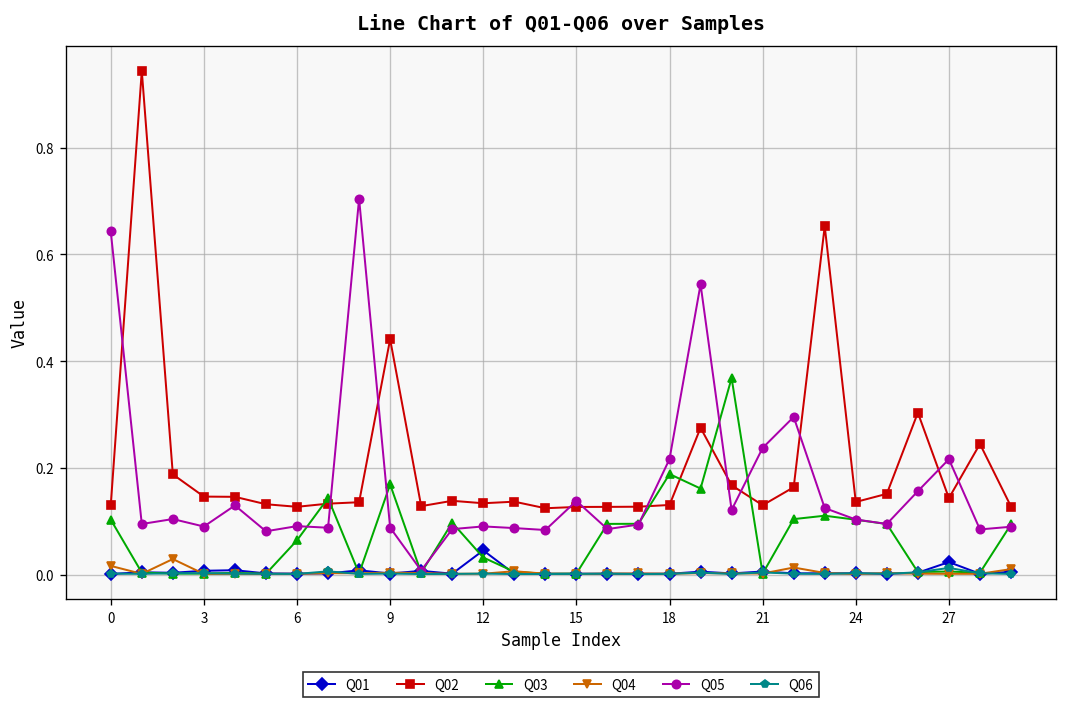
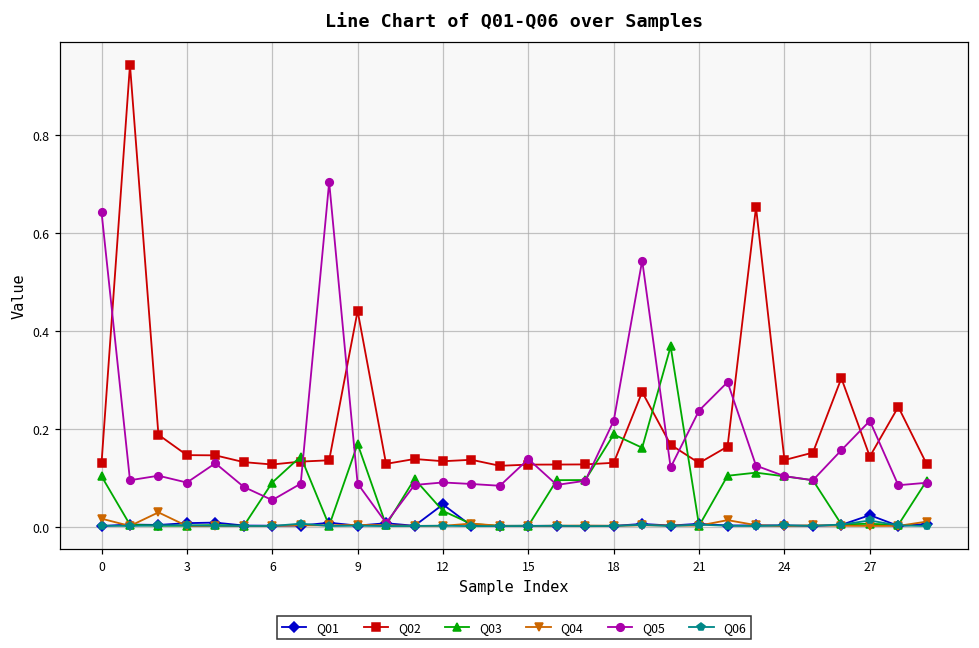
  {
    "Q01": {
      "12": 0.05,
      "27": 0.02
    },
    "Q02": {
      "0": 0.13,
      "3": 0.15,
      "6": 0.13,
      "9": 0.44,
      "12": 0.13,
      "15": 0.13,
      "18": 0.13,
      "21": 0.13,
      "24": 0.14,
      "27": 0.14
    },
    "Q03": {
      "0": 0.10,
-     "6": 0.06,
+     "6": 0.09,
      "9": 0.17,
      "12": 0.03,
      "18": 0.19
    },
    "Q04": {
      "0": 0.02
    },
    "Q05": {
      "0": 0.64,
      "3": 0.09,
-     "6": 0.09,
+     "6": 0.05,
      "9": 0.09,
      "12": 0.09,
      "15": 0.14,
      "18": 0.22,
      "21": 0.24,
      "27": 0.22
    },
    "Q06": {
      "27": 0.01
    }
  }
